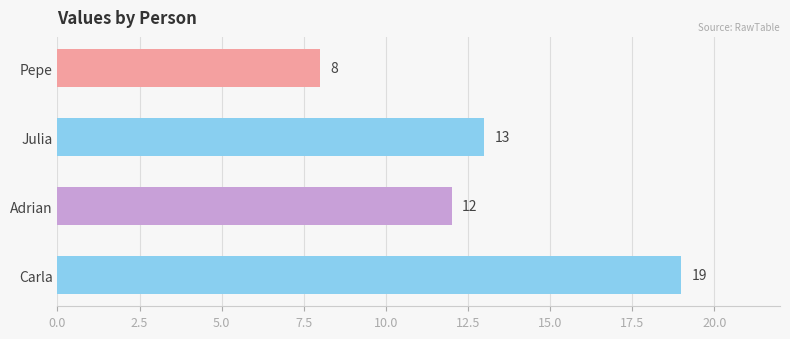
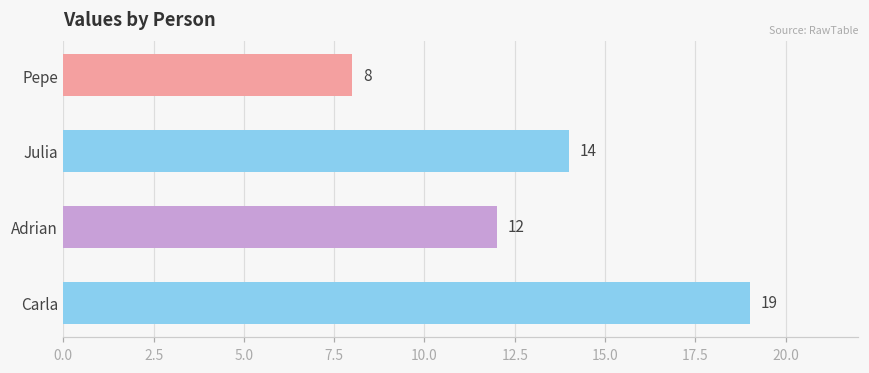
  {
    "Pepe": 8,
-   "Julia": 13,
+   "Julia": 14,
    "Adrian": 12,
    "Carla": 19
  }
